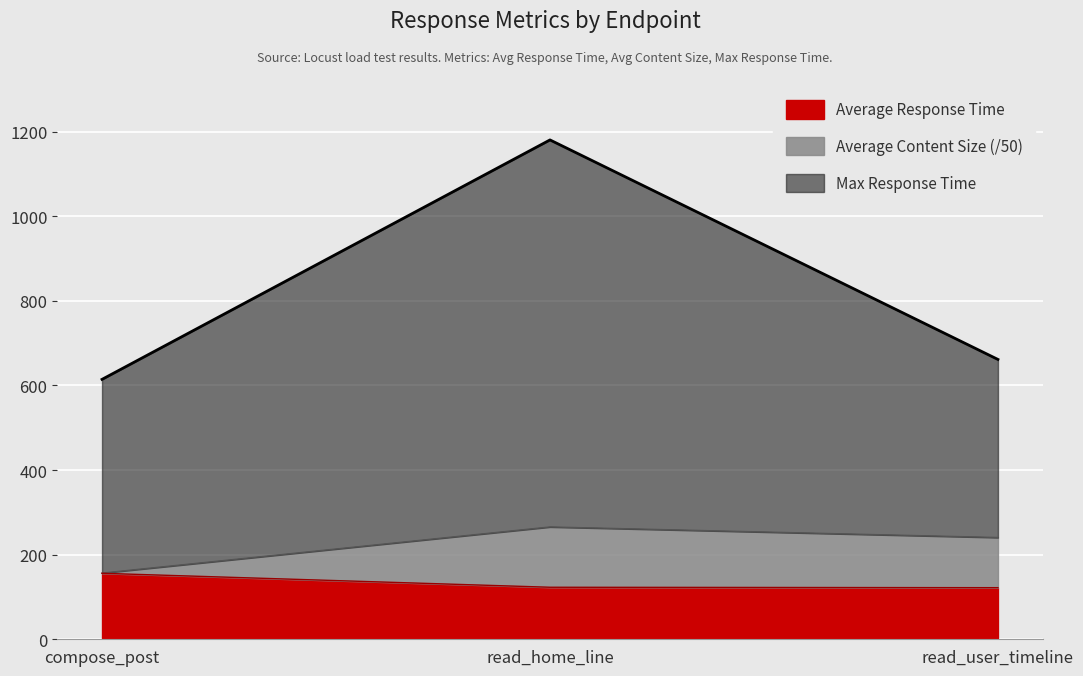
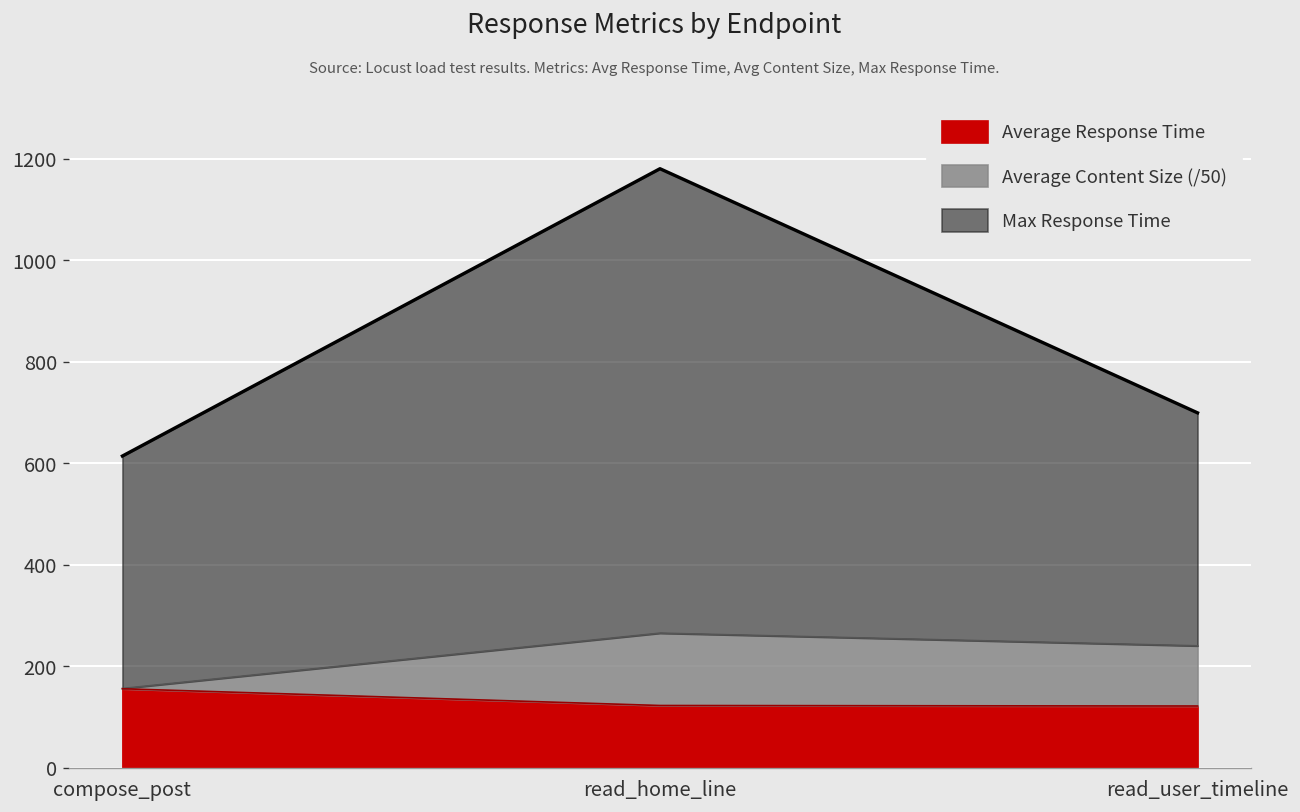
  {
    "Average Response Time": {
      "read_home_line": 120,
      "read_user_timeline": 120
    },
    "Average Content Size (/50)": {
      "read_home_line": 140,
      "read_user_timeline": 120
    },
    "Max Response Time": {
      "compose_post": 460,
      "read_home_line": 920,
-     "read_user_timeline": 420
+     "read_user_timeline": 460
    }
  }
